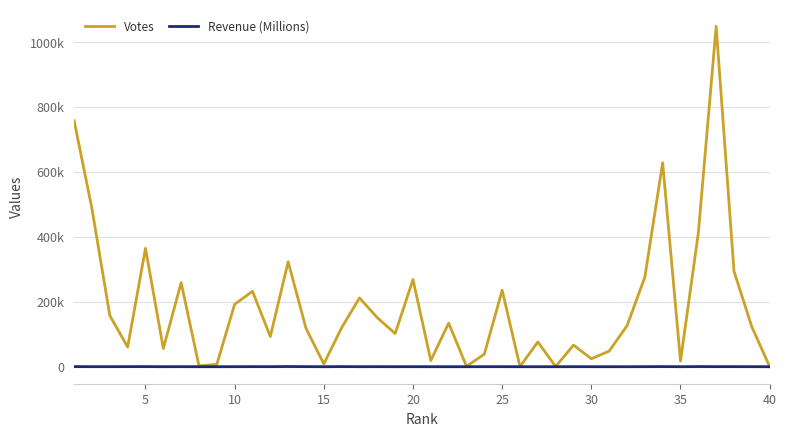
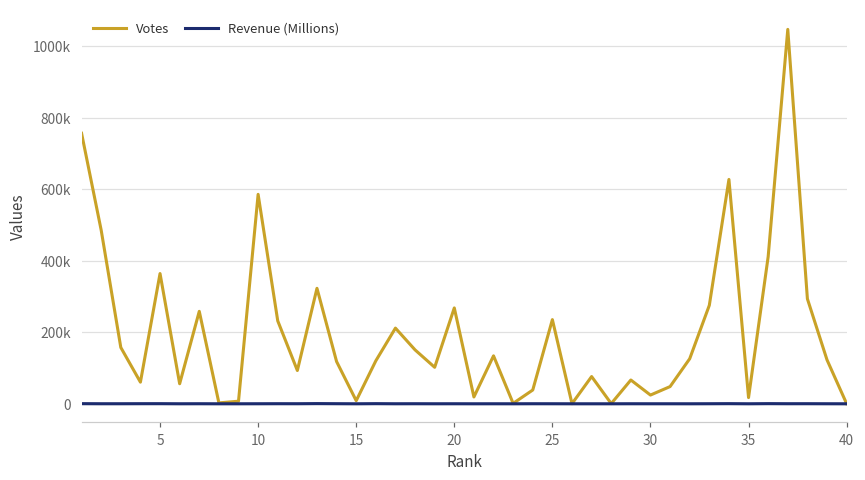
  {
    "Votes": {
      "5": 360000,
-     "10": 190000,
+     "10": 590000,
      "15": 10000,
      "20": 270000,
      "25": 240000,
      "30": 20000,
      "35": 20000
    },
    "Revenue (Millions)": {
      "5": 0,
      "10": 0,
      "15": 0,
      "20": 0,
      "25": 0,
      "30": 0,
      "35": 0
    }
  }
